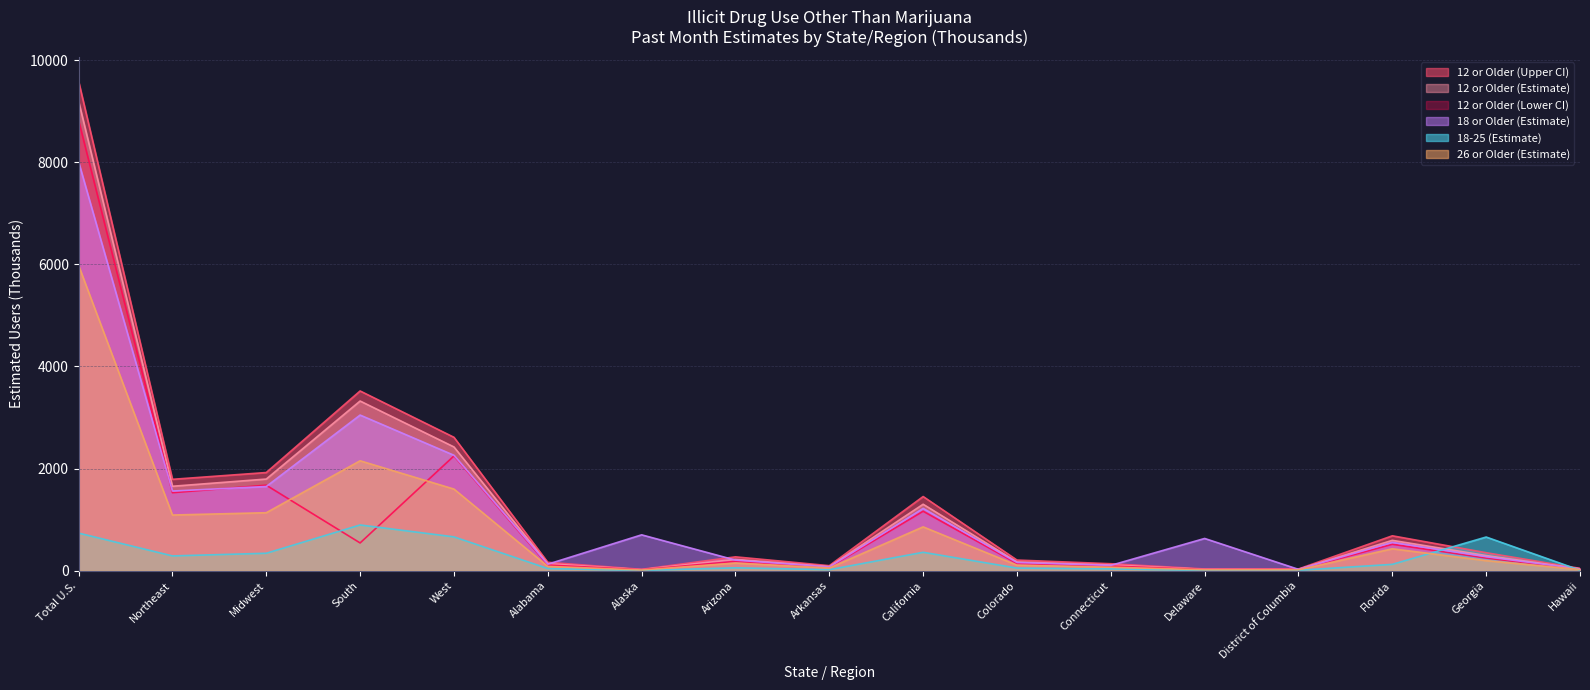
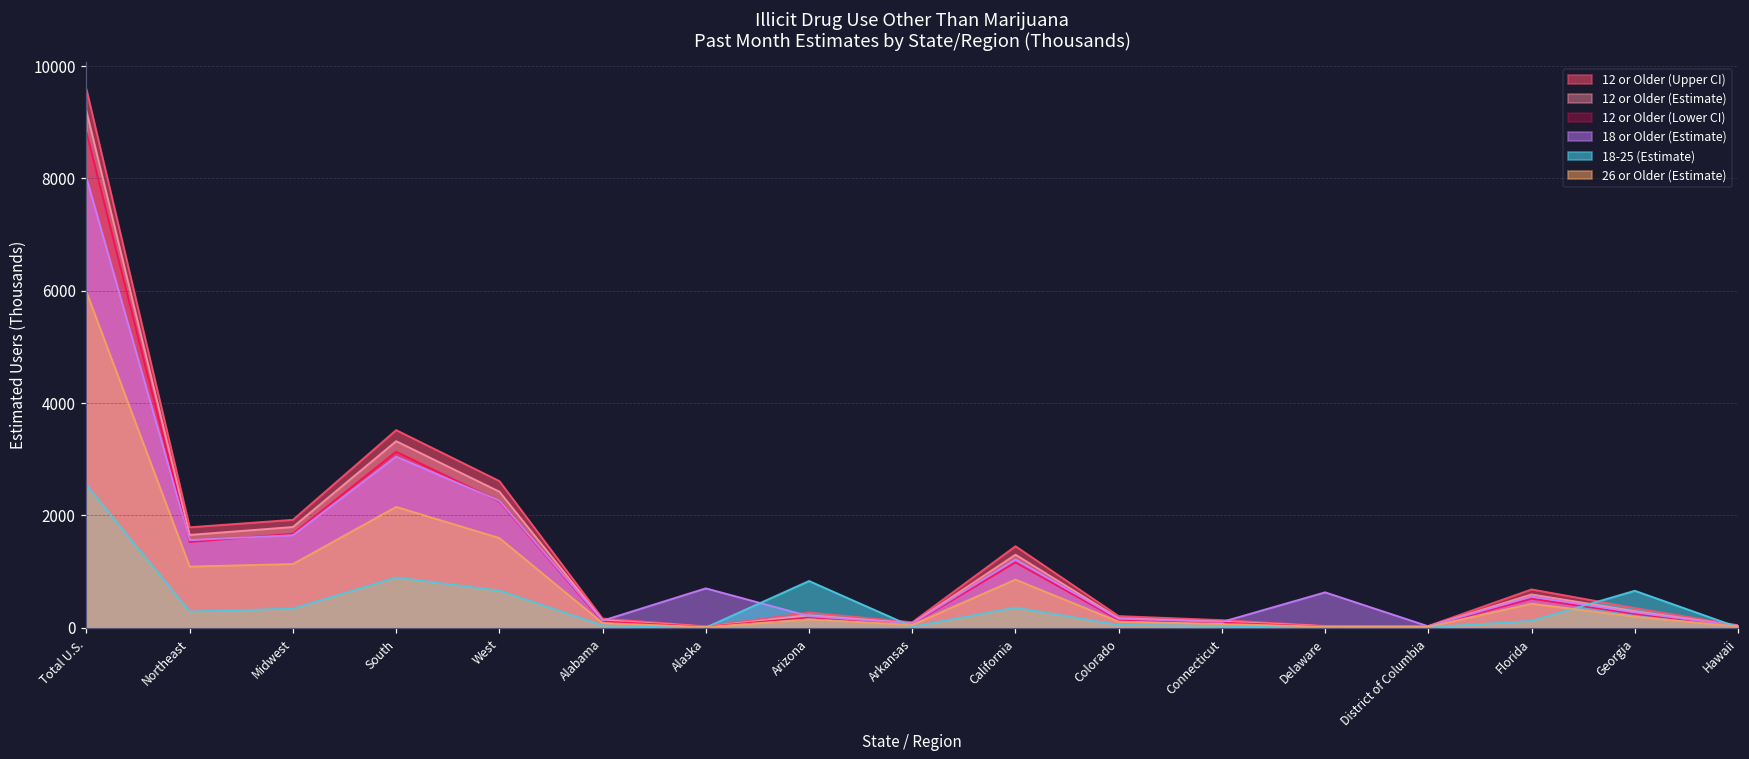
  {
    "12 or Older (Lower CI)": {
      "Total U.S.": 8800,
-     "South": 500,
+     "South": 3100,
      "California": 1200
    },
    "18 or Older (Estimate)": {
      "Total U.S.": 8000,
      "South": 3000,
      "Alaska": 700,
      "California": 1200,
      "Delaware": 600
    },
    "18-25 (Estimate)": {
-     "Total U.S.": 700,
+     "Total U.S.": 2500,
      "Northeast": 300,
      "Midwest": 300,
      "South": 900,
      "West": 700,
-     "Arizona": 100,
+     "Arizona": 800,
      "California": 400,
      "Colorado": 100,
      "Florida": 100,
      "Georgia": 700
    }
  }
